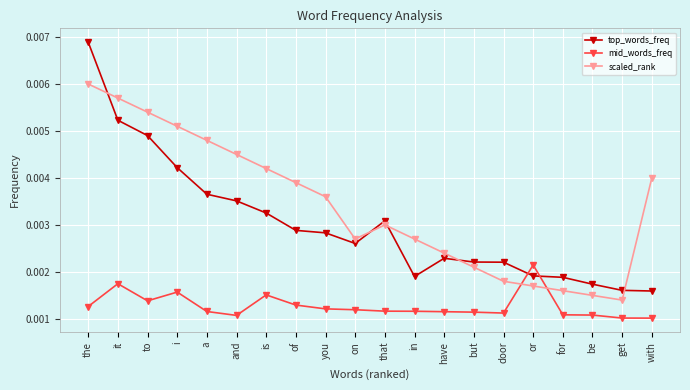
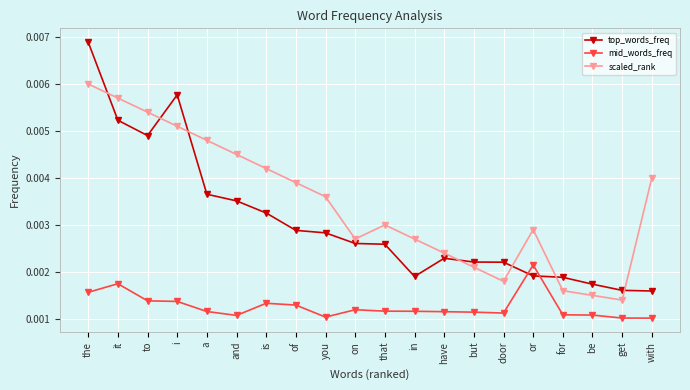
  {
    "top_words_freq": {
      "the": 0.0069,
      "it": 0.0052,
      "to": 0.0049,
-     "i": 0.0042,
+     "i": 0.0058,
      "a": 0.0037,
      "and": 0.0035,
      "is": 0.0033,
      "of": 0.0029,
      "you": 0.0028,
      "on": 0.0026,
-     "that": 0.0031,
+     "that": 0.0026,
      "in": 0.0019,
      "have": 0.0023,
      "but": 0.0022,
      "door": 0.0022,
      "or": 0.0019,
      "for": 0.0019,
      "be": 0.0017,
      "get": 0.0016,
      "with": 0.0016
    },
    "mid_words_freq": {
-     "the": 0.0013,
+     "the": 0.0016,
      "it": 0.0017,
      "to": 0.0014,
-     "i": 0.0016,
+     "i": 0.0014,
      "a": 0.0012,
      "and": 0.0011,
-     "is": 0.0015,
+     "is": 0.0013,
      "of": 0.0013,
-     "you": 0.0012,
+     "you": 0.0010,
      "on": 0.0012,
      "that": 0.0012,
      "in": 0.0012,
      "have": 0.0012,
      "but": 0.0011,
      "door": 0.0011,
      "or": 0.0021,
      "for": 0.0011,
      "be": 0.0011,
      "get": 0.0010,
      "with": 0.0010
    },
    "scaled_rank": {
      "the": 0.0060,
      "it": 0.0057,
      "to": 0.0054,
      "i": 0.0051,
      "a": 0.0048,
      "and": 0.0045,
      "is": 0.0042,
      "of": 0.0039,
      "you": 0.0036,
      "on": 0.0027,
      "that": 0.0030,
      "in": 0.0027,
      "have": 0.0024,
      "but": 0.0021,
      "door": 0.0018,
-     "or": 0.0017,
+     "or": 0.0029,
      "for": 0.0016,
      "be": 0.0015,
      "get": 0.0014,
      "with": 0.0040
    }
  }
